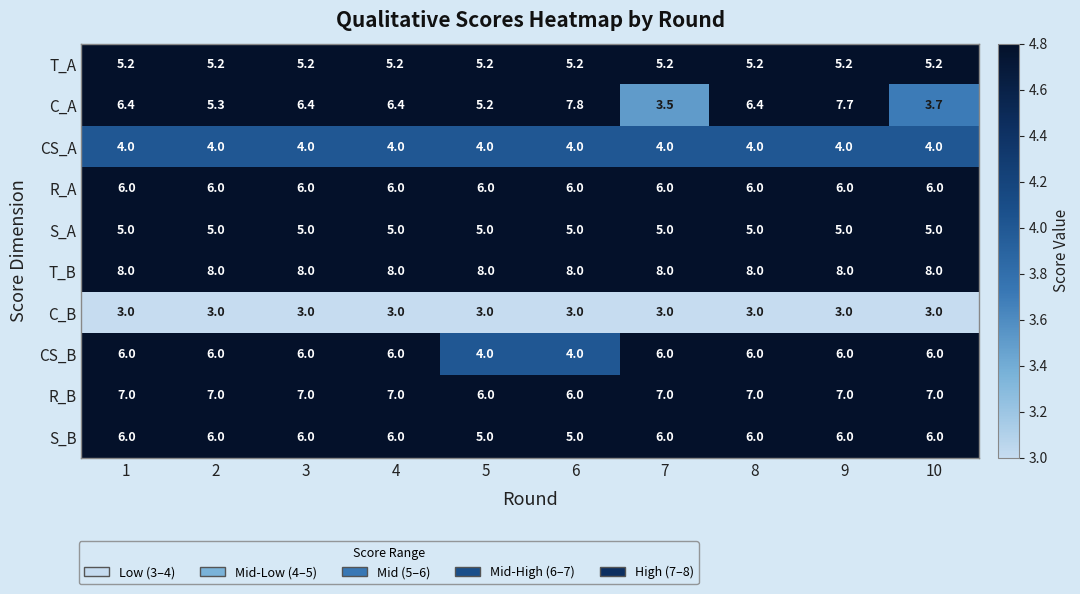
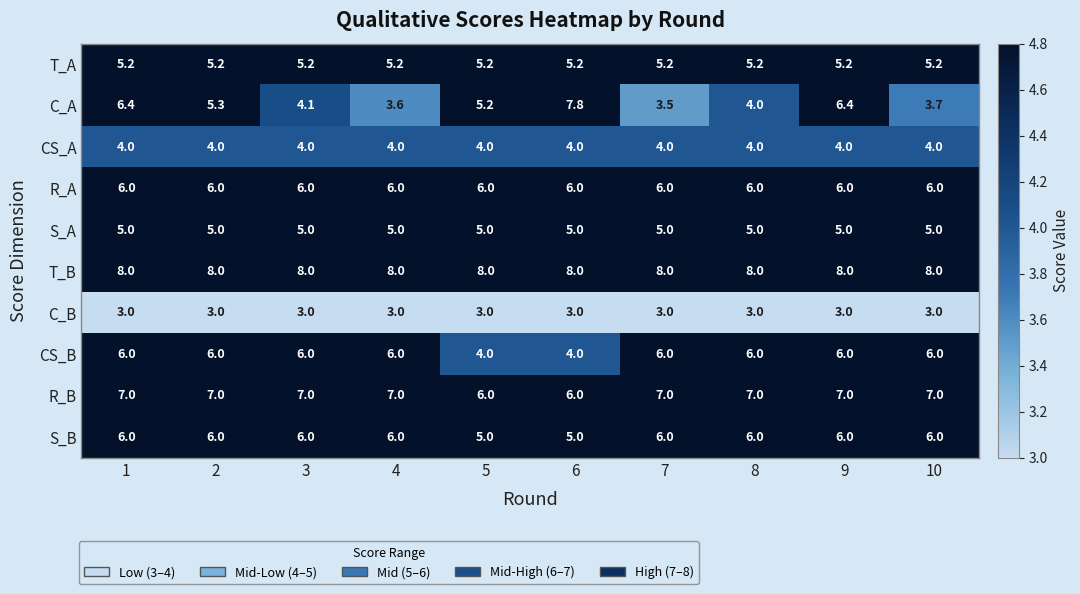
  {
    "T_A": {
      "1": 5.2,
      "2": 5.2,
      "3": 5.2,
      "4": 5.2,
      "5": 5.2,
      "6": 5.2,
      "7": 5.2,
      "8": 5.2,
      "9": 5.2,
      "10": 5.2
    },
    "C_A": {
      "1": 6.4,
      "2": 5.3,
-     "3": 6.4,
-     "4": 6.4,
+     "3": 4.1,
+     "4": 3.6,
      "5": 5.2,
      "6": 7.8,
      "7": 3.5,
-     "8": 6.4,
-     "9": 7.7,
+     "8": 4.0,
+     "9": 6.4,
      "10": 3.7
    },
    "CS_A": {
      "1": 4.0,
      "2": 4.0,
      "3": 4.0,
      "4": 4.0,
      "5": 4.0,
      "6": 4.0,
      "7": 4.0,
      "8": 4.0,
      "9": 4.0,
      "10": 4.0
    },
    "R_A": {
      "1": 6.0,
      "2": 6.0,
      "3": 6.0,
      "4": 6.0,
      "5": 6.0,
      "6": 6.0,
      "7": 6.0,
      "8": 6.0,
      "9": 6.0,
      "10": 6.0
    },
    "S_A": {
      "1": 5.0,
      "2": 5.0,
      "3": 5.0,
      "4": 5.0,
      "5": 5.0,
      "6": 5.0,
      "7": 5.0,
      "8": 5.0,
      "9": 5.0,
      "10": 5.0
    },
    "T_B": {
      "1": 8.0,
      "2": 8.0,
      "3": 8.0,
      "4": 8.0,
      "5": 8.0,
      "6": 8.0,
      "7": 8.0,
      "8": 8.0,
      "9": 8.0,
      "10": 8.0
    },
    "C_B": {
      "1": 3.0,
      "2": 3.0,
      "3": 3.0,
      "4": 3.0,
      "5": 3.0,
      "6": 3.0,
      "7": 3.0,
      "8": 3.0,
      "9": 3.0,
      "10": 3.0
    },
    "CS_B": {
      "1": 6.0,
      "2": 6.0,
      "3": 6.0,
      "4": 6.0,
      "5": 4.0,
      "6": 4.0,
      "7": 6.0,
      "8": 6.0,
      "9": 6.0,
      "10": 6.0
    },
    "R_B": {
      "1": 7.0,
      "2": 7.0,
      "3": 7.0,
      "4": 7.0,
      "5": 6.0,
      "6": 6.0,
      "7": 7.0,
      "8": 7.0,
      "9": 7.0,
      "10": 7.0
    },
    "S_B": {
      "1": 6.0,
      "2": 6.0,
      "3": 6.0,
      "4": 6.0,
      "5": 5.0,
      "6": 5.0,
      "7": 6.0,
      "8": 6.0,
      "9": 6.0,
      "10": 6.0
    }
  }
